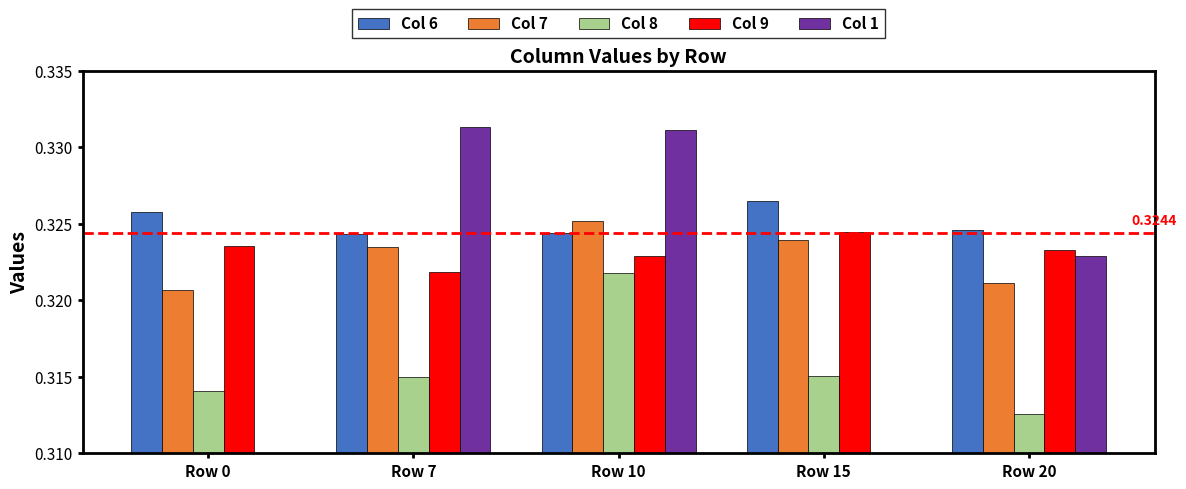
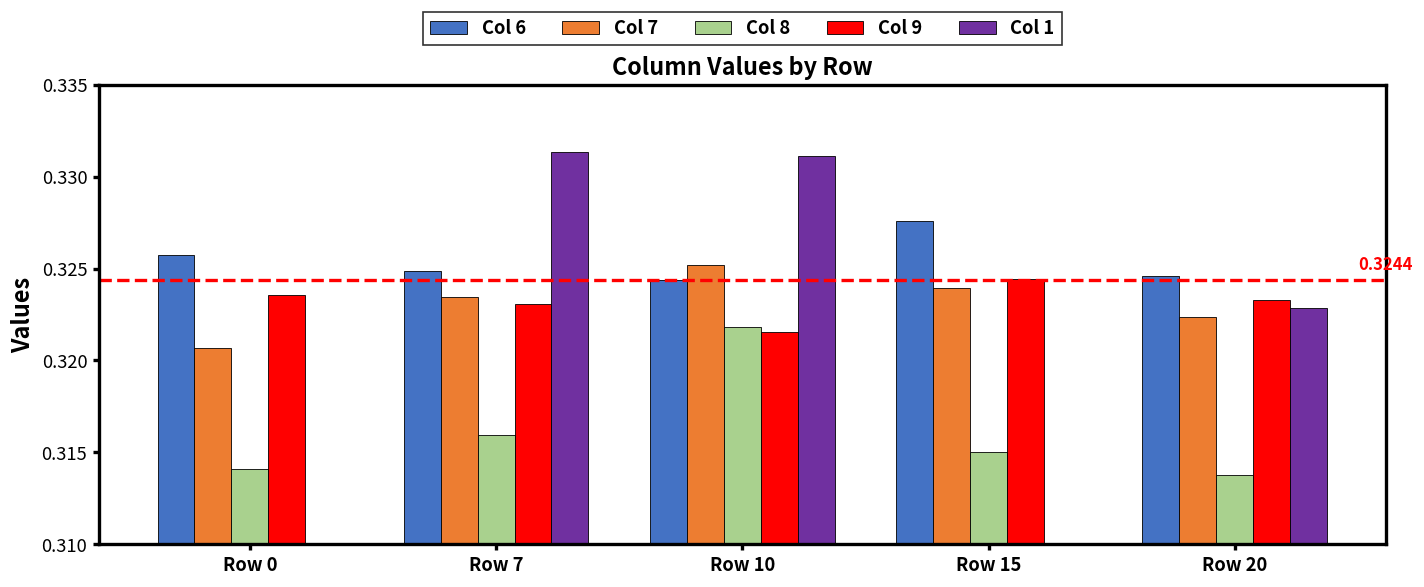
  {
    "Col 6": {
      "Row 0": 0.3258,
-     "Row 7": 0.3243,
+     "Row 7": 0.3249,
      "Row 10": 0.3244,
-     "Row 15": 0.3265,
+     "Row 15": 0.3276,
      "Row 20": 0.3246
    },
    "Col 7": {
      "Row 0": 0.3207,
      "Row 7": 0.3235,
      "Row 10": 0.3252,
      "Row 15": 0.3239,
-     "Row 20": 0.3211
+     "Row 20": 0.3224
    },
    "Col 8": {
      "Row 0": 0.3141,
-     "Row 7": 0.3150,
+     "Row 7": 0.3159,
      "Row 10": 0.3218,
      "Row 15": 0.3150,
-     "Row 20": 0.3126
+     "Row 20": 0.3138
    },
    "Col 9": {
      "Row 0": 0.3236,
-     "Row 7": 0.3218,
-     "Row 10": 0.3229,
+     "Row 7": 0.3231,
+     "Row 10": 0.3215,
      "Row 15": 0.3244,
      "Row 20": 0.3233
    },
    "Col 1": {
      "Row 7": 0.3313,
      "Row 10": 0.3311,
      "Row 20": 0.3229
    }
  }
